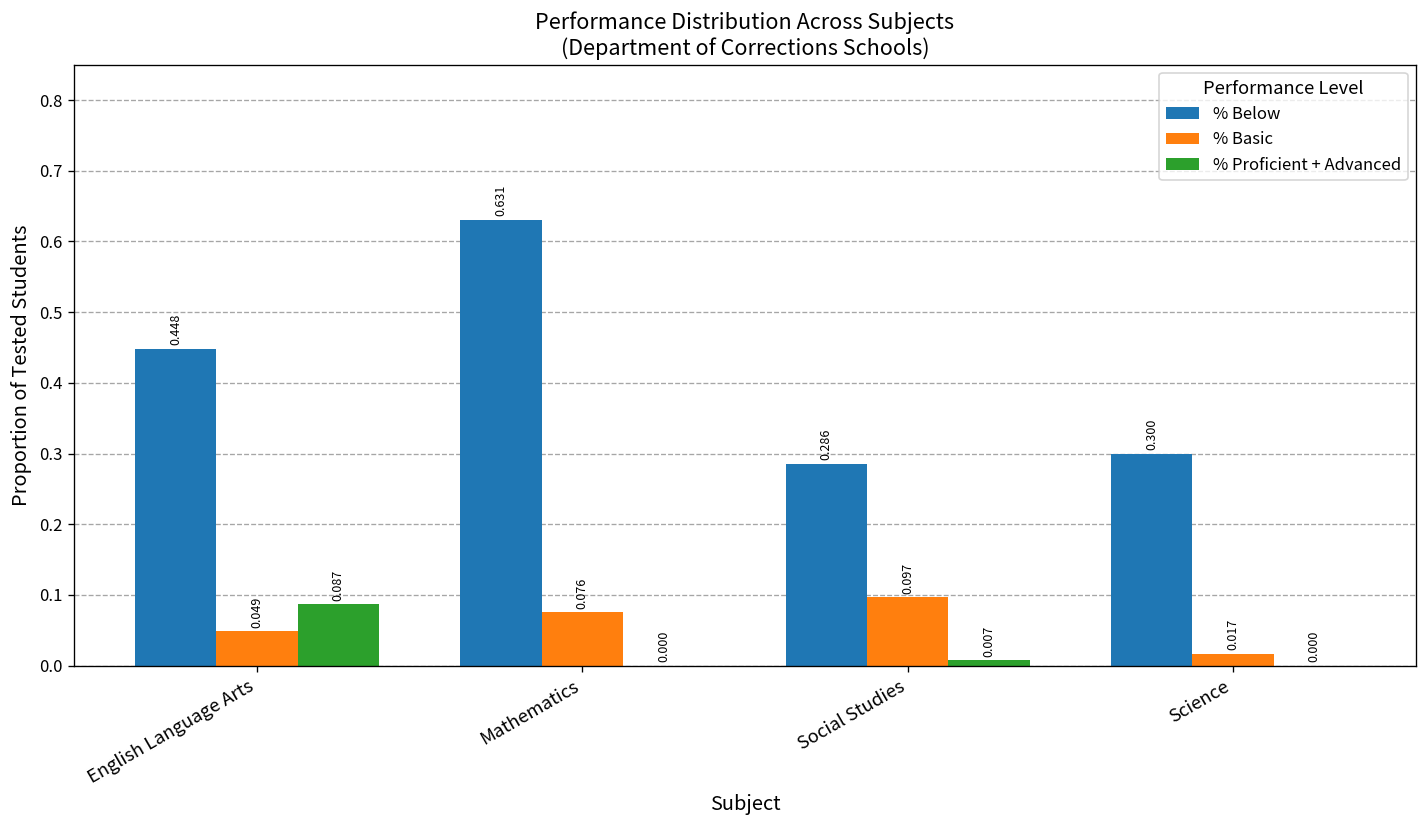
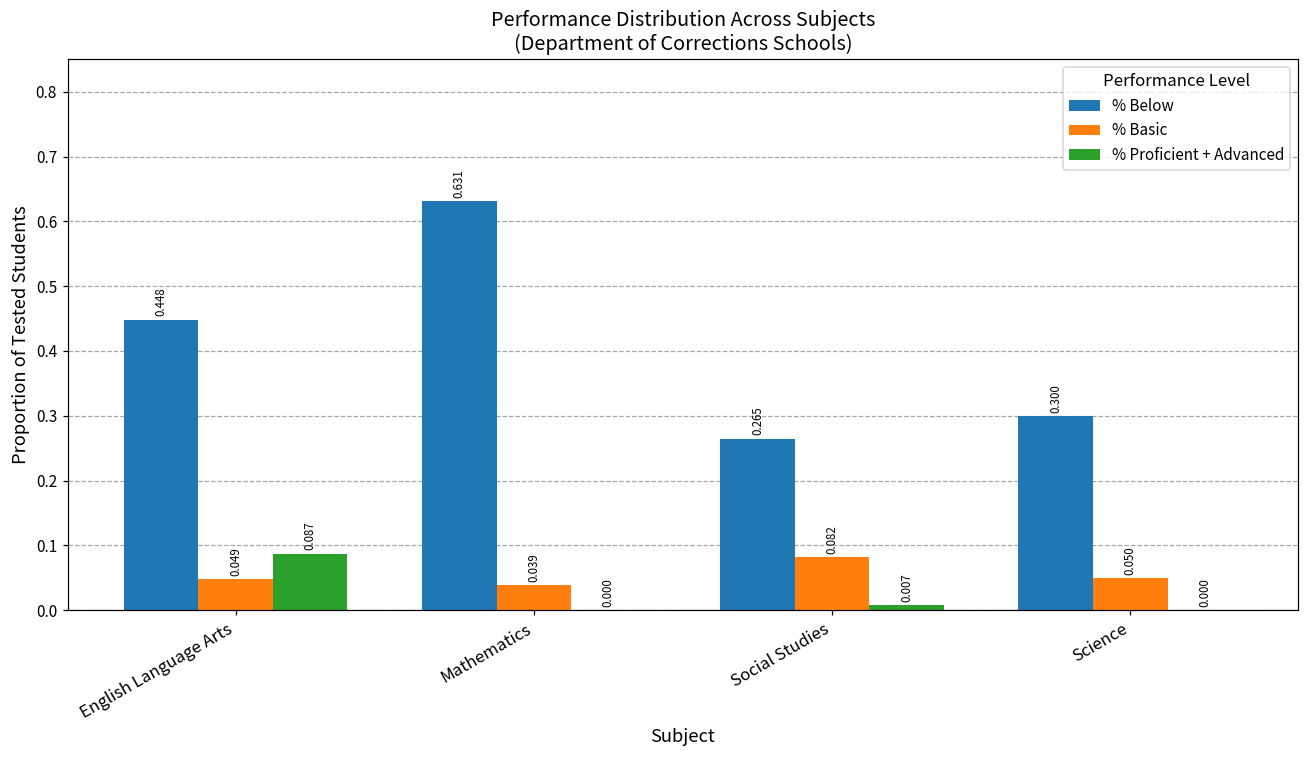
  {
    "% Below": {
      "English Language Arts": 0.448,
      "Mathematics": 0.631,
-     "Social Studies": 0.286,
+     "Social Studies": 0.265,
      "Science": 0.300
    },
    "% Basic": {
      "English Language Arts": 0.049,
-     "Mathematics": 0.076,
-     "Social Studies": 0.097,
-     "Science": 0.017
+     "Mathematics": 0.039,
+     "Social Studies": 0.082,
+     "Science": 0.050
    },
    "% Proficient + Advanced": {
      "English Language Arts": 0.087,
      "Mathematics": 0.000,
      "Social Studies": 0.007,
      "Science": 0.000
    }
  }
